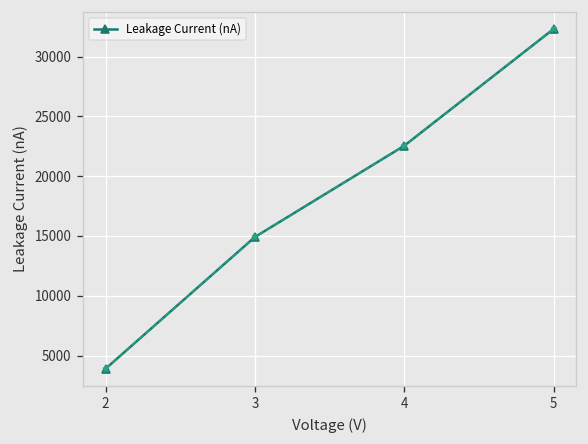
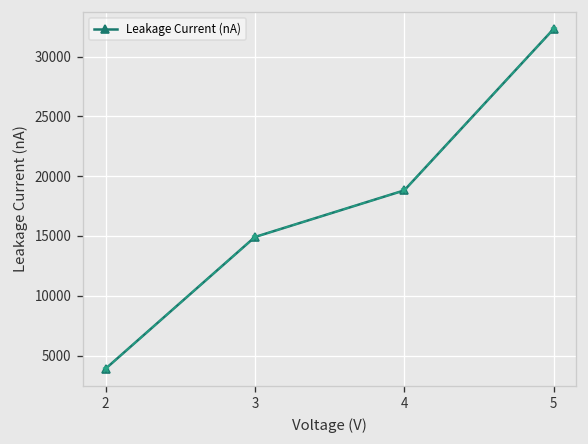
  {
    "2": 4000,
    "3": 15000,
-   "4": 23000,
+   "4": 19000,
    "5": 32000
  }
